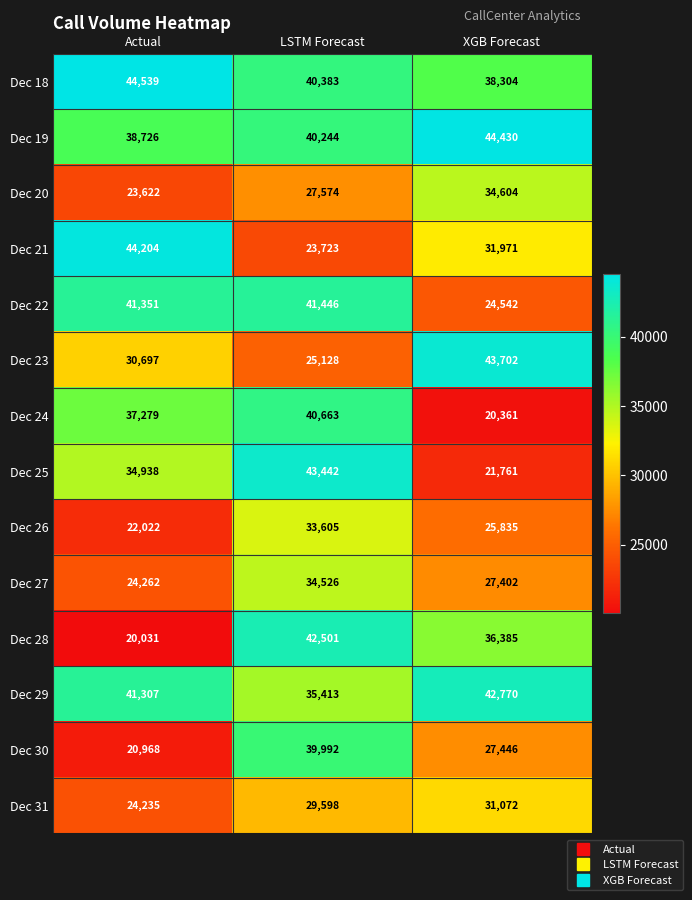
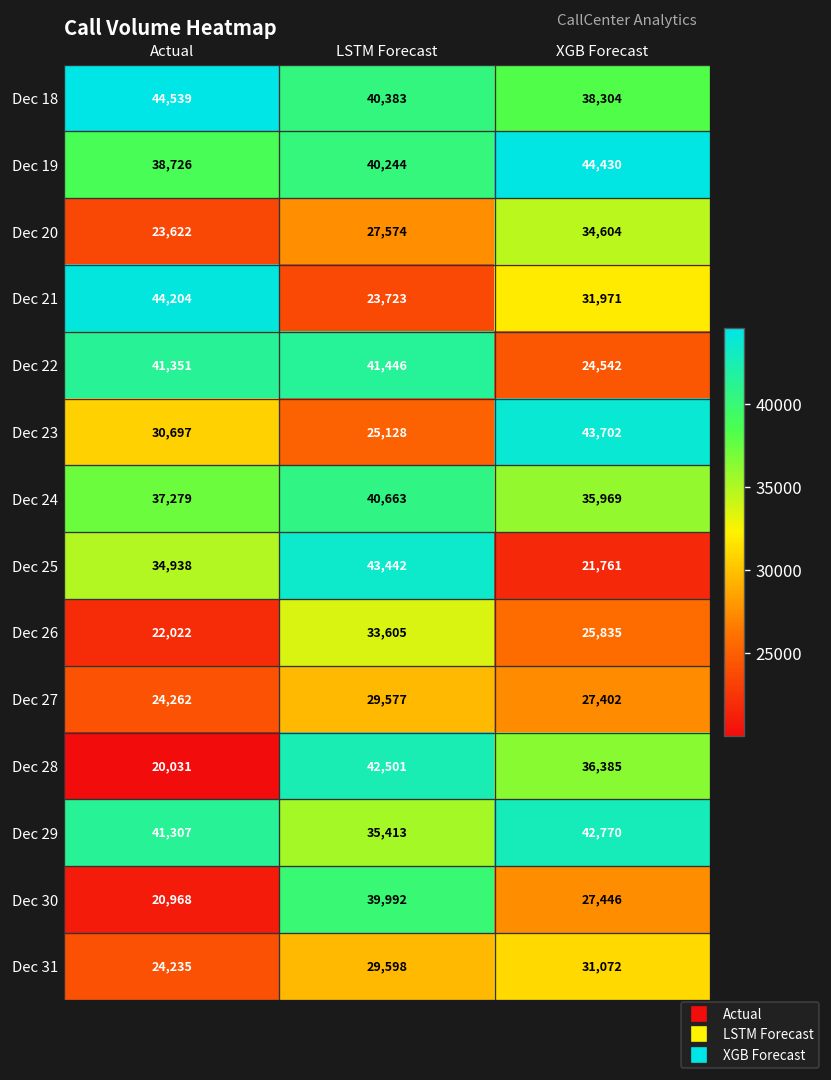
  {
    "Dec 18": {
      "Actual": "44,539",
      "LSTM Forecast": "40,383",
      "XGB Forecast": "38,304"
    },
    "Dec 19": {
      "Actual": "38,726",
      "LSTM Forecast": "40,244",
      "XGB Forecast": "44,430"
    },
    "Dec 20": {
      "Actual": "23,622",
      "LSTM Forecast": "27,574",
      "XGB Forecast": "34,604"
    },
    "Dec 21": {
      "Actual": "44,204",
      "LSTM Forecast": "23,723",
      "XGB Forecast": "31,971"
    },
    "Dec 22": {
      "Actual": "41,351",
      "LSTM Forecast": "41,446",
      "XGB Forecast": "24,542"
    },
    "Dec 23": {
      "Actual": "30,697",
      "LSTM Forecast": "25,128",
      "XGB Forecast": "43,702"
    },
    "Dec 24": {
      "Actual": "37,279",
      "LSTM Forecast": "40,663",
-     "XGB Forecast": "20,361"
+     "XGB Forecast": "35,969"
    },
    "Dec 25": {
      "Actual": "34,938",
      "LSTM Forecast": "43,442",
      "XGB Forecast": "21,761"
    },
    "Dec 26": {
      "Actual": "22,022",
      "LSTM Forecast": "33,605",
      "XGB Forecast": "25,835"
    },
    "Dec 27": {
      "Actual": "24,262",
-     "LSTM Forecast": "34,526",
+     "LSTM Forecast": "29,577",
      "XGB Forecast": "27,402"
    },
    "Dec 28": {
      "Actual": "20,031",
      "LSTM Forecast": "42,501",
      "XGB Forecast": "36,385"
    },
    "Dec 29": {
      "Actual": "41,307",
      "LSTM Forecast": "35,413",
      "XGB Forecast": "42,770"
    },
    "Dec 30": {
      "Actual": "20,968",
      "LSTM Forecast": "39,992",
      "XGB Forecast": "27,446"
    },
    "Dec 31": {
      "Actual": "24,235",
      "LSTM Forecast": "29,598",
      "XGB Forecast": "31,072"
    }
  }
